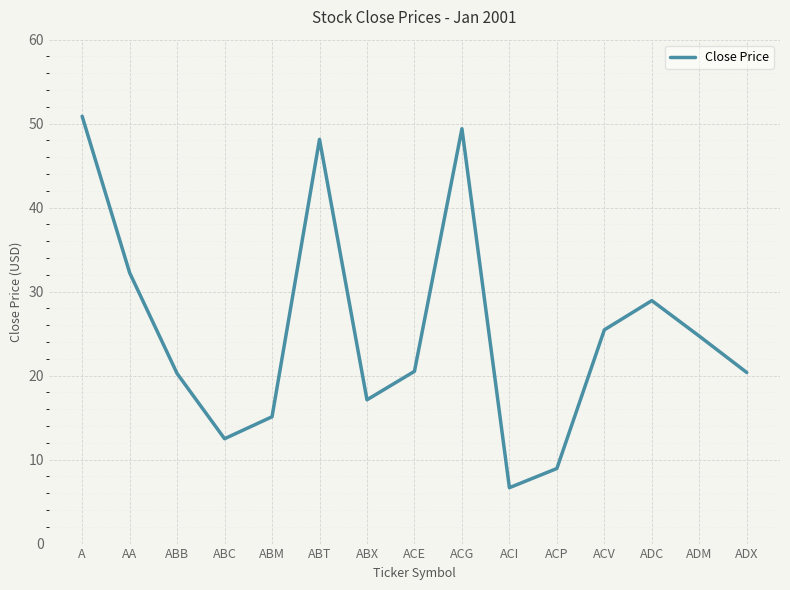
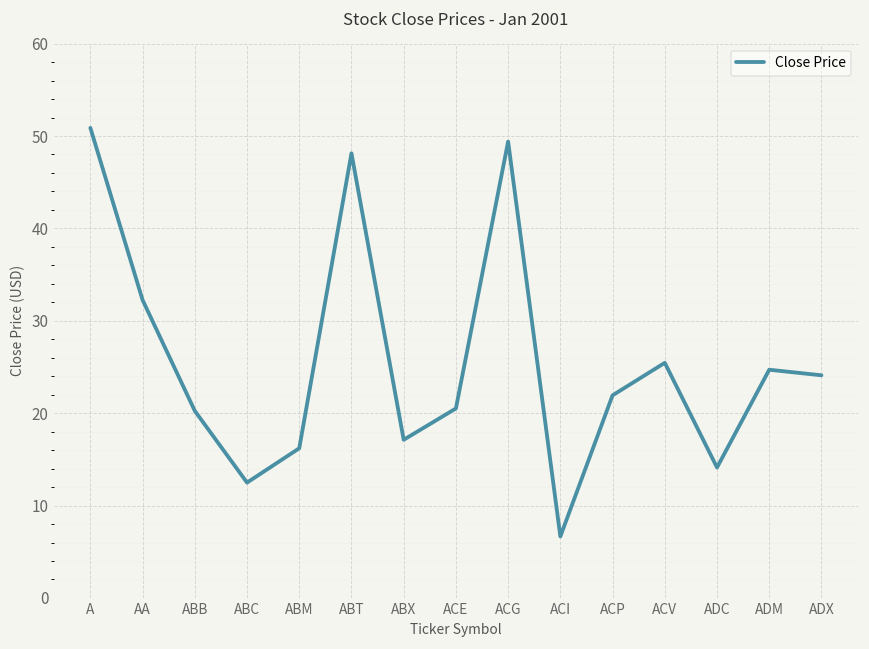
  {
    "A": 51,
    "AA": 32,
    "ABB": 20,
    "ABC": 12,
-   "ABM": 15,
+   "ABM": 16,
    "ABT": 48,
    "ABX": 17,
    "ACE": 21,
    "ACG": 49,
    "ACI": 7,
-   "ACP": 9,
+   "ACP": 22,
    "ACV": 25,
-   "ADC": 29,
+   "ADC": 14,
    "ADM": 25,
-   "ADX": 20
+   "ADX": 24
  }
